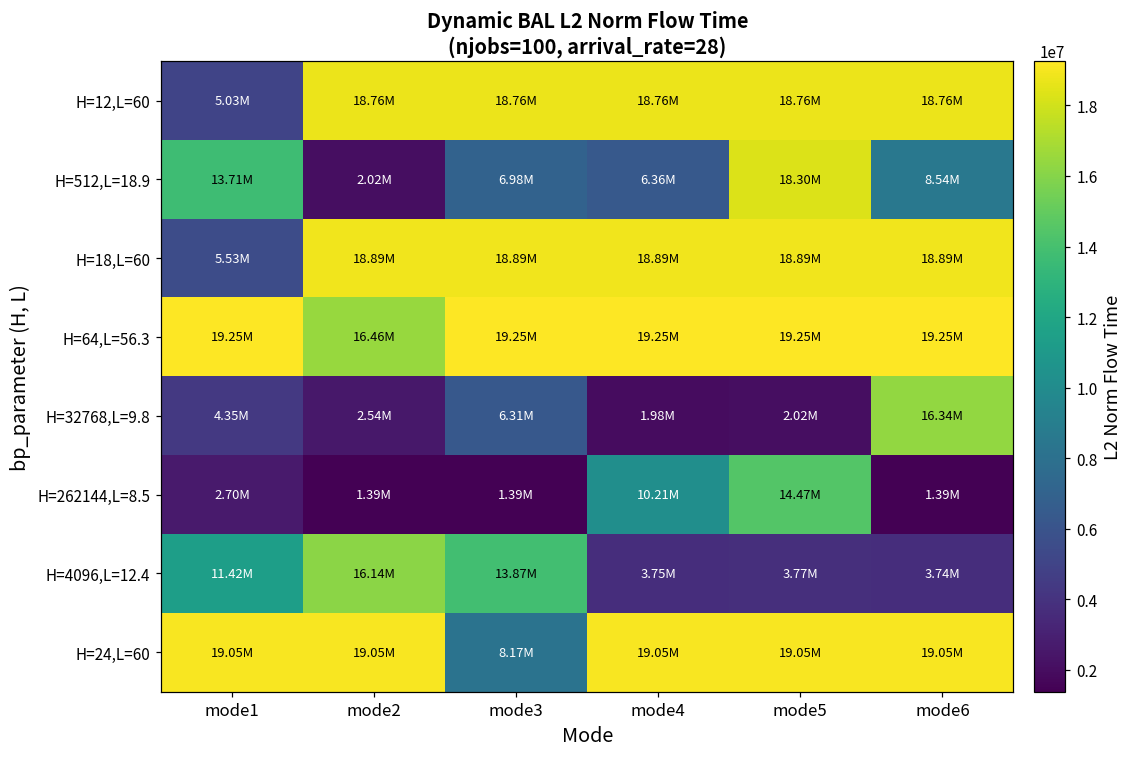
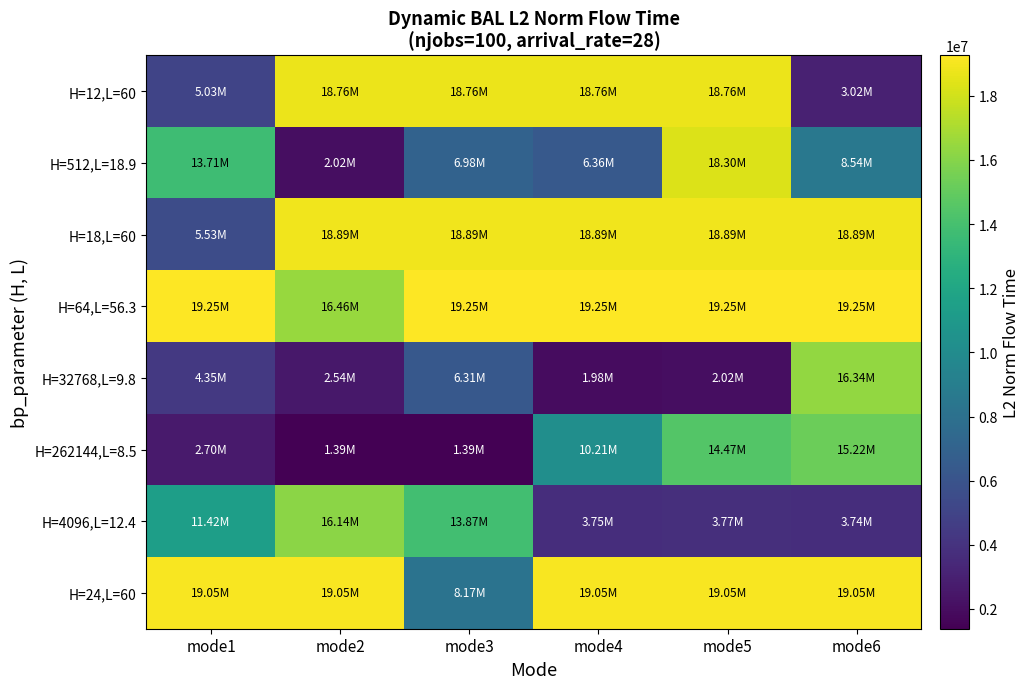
  {
    "H=12,L=60": {
      "mode1": "5.03M",
      "mode2": "18.76M",
      "mode3": "18.76M",
      "mode4": "18.76M",
      "mode5": "18.76M",
-     "mode6": "18.76M"
+     "mode6": "3.02M"
    },
    "H=512,L=18.9": {
      "mode1": "13.71M",
      "mode2": "2.02M",
      "mode3": "6.98M",
      "mode4": "6.36M",
      "mode5": "18.30M",
      "mode6": "8.54M"
    },
    "H=18,L=60": {
      "mode1": "5.53M",
      "mode2": "18.89M",
      "mode3": "18.89M",
      "mode4": "18.89M",
      "mode5": "18.89M",
      "mode6": "18.89M"
    },
    "H=64,L=56.3": {
      "mode1": "19.25M",
      "mode2": "16.46M",
      "mode3": "19.25M",
      "mode4": "19.25M",
      "mode5": "19.25M",
      "mode6": "19.25M"
    },
    "H=32768,L=9.8": {
      "mode1": "4.35M",
      "mode2": "2.54M",
      "mode3": "6.31M",
      "mode4": "1.98M",
      "mode5": "2.02M",
      "mode6": "16.34M"
    },
    "H=262144,L=8.5": {
      "mode1": "2.70M",
      "mode2": "1.39M",
      "mode3": "1.39M",
      "mode4": "10.21M",
      "mode5": "14.47M",
-     "mode6": "1.39M"
+     "mode6": "15.22M"
    },
    "H=4096,L=12.4": {
      "mode1": "11.42M",
      "mode2": "16.14M",
      "mode3": "13.87M",
      "mode4": "3.75M",
      "mode5": "3.77M",
      "mode6": "3.74M"
    },
    "H=24,L=60": {
      "mode1": "19.05M",
      "mode2": "19.05M",
      "mode3": "8.17M",
      "mode4": "19.05M",
      "mode5": "19.05M",
      "mode6": "19.05M"
    }
  }
